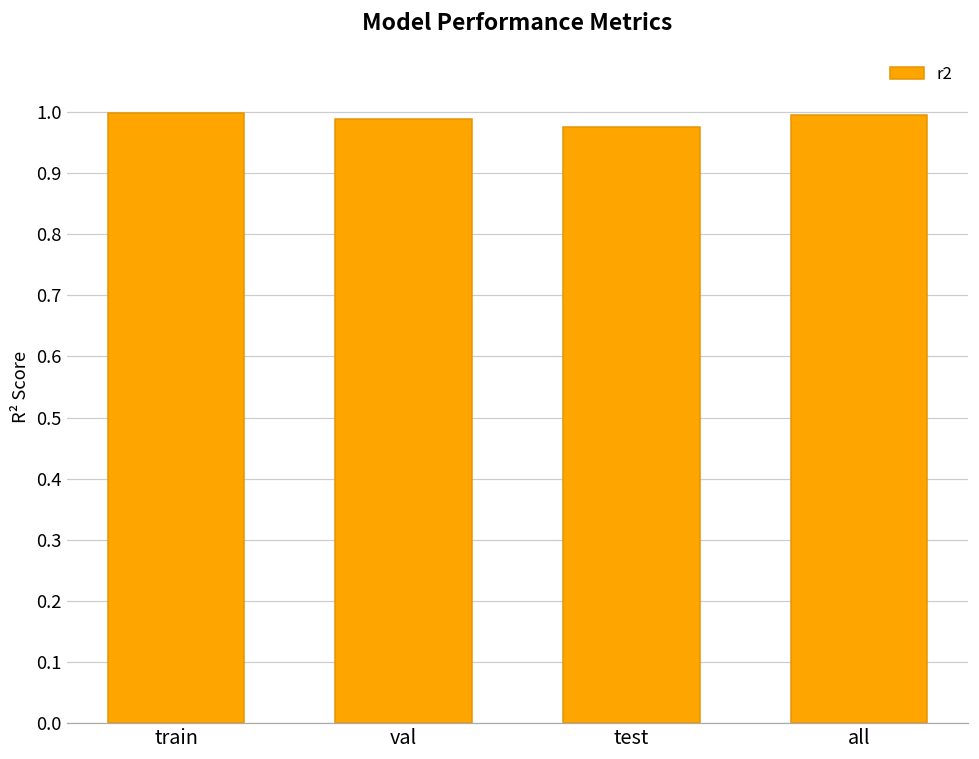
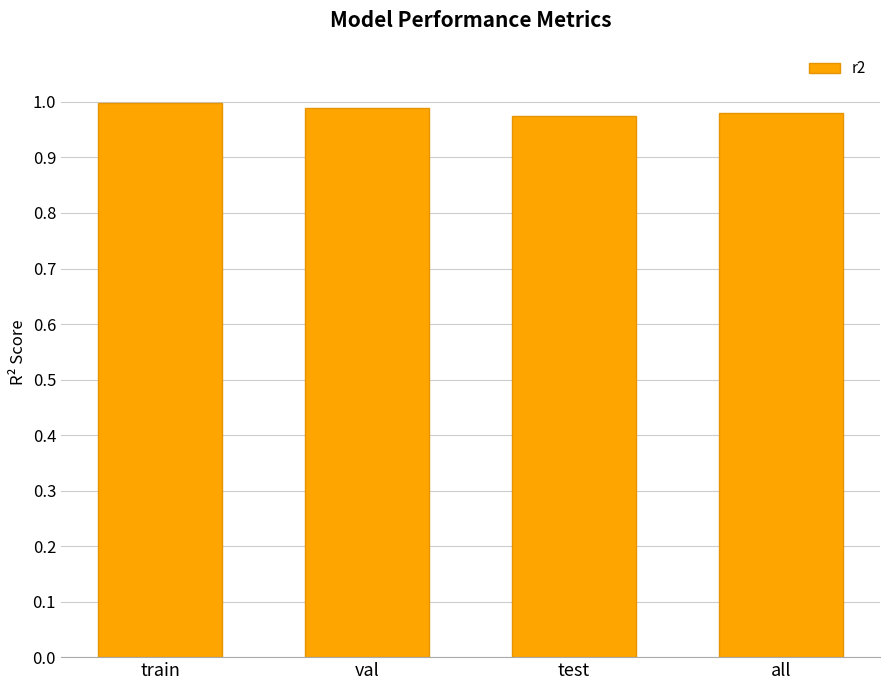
  {
    "train": 1.00,
    "val": 0.99,
    "test": 0.98,
-   "all": 1.00
+   "all": 0.98
  }
